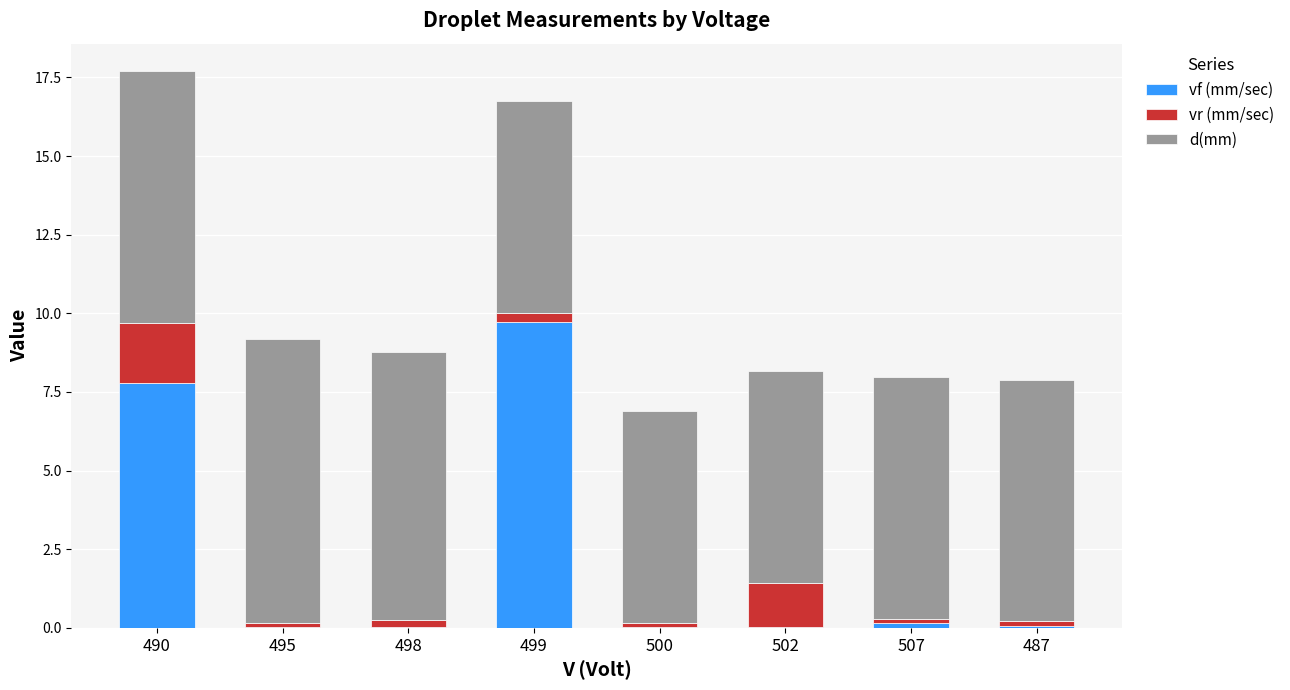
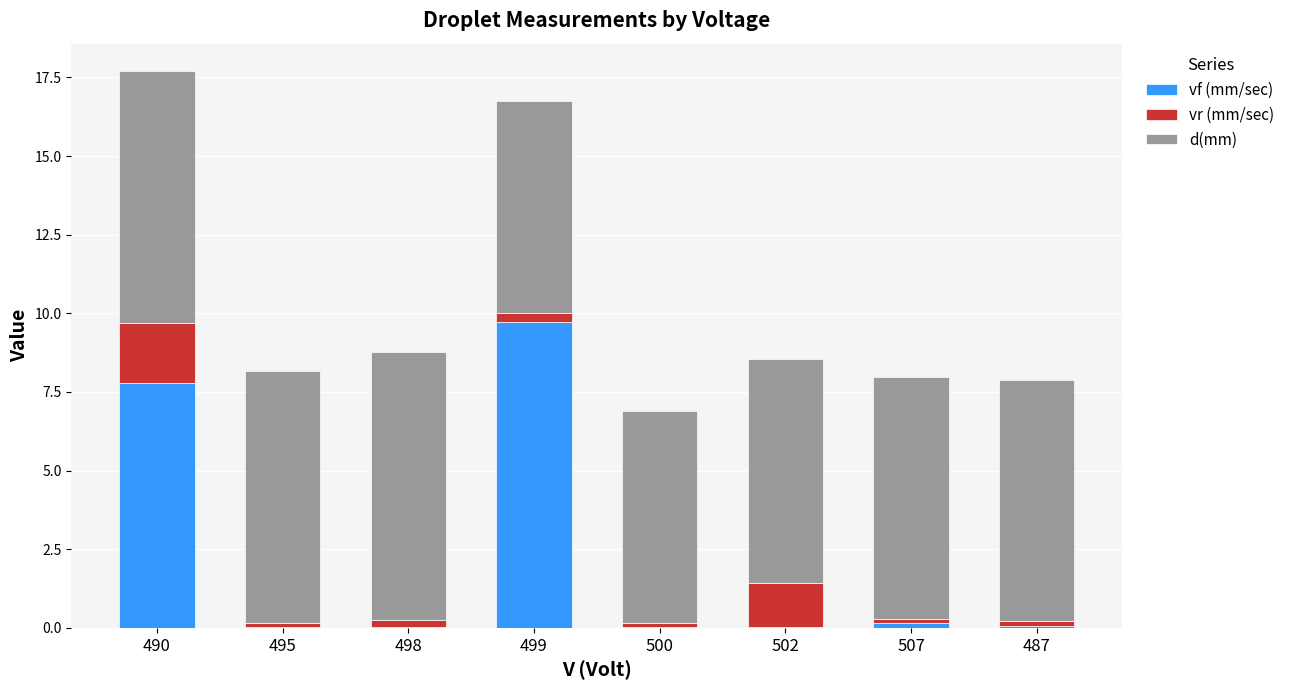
  {
    "vf (mm/sec)": {
      "490": 7.8,
      "499": 9.7,
      "507": 0.1
    },
    "vr (mm/sec)": {
      "490": 1.9,
      "495": 0.1,
      "498": 0.2,
      "499": 0.3,
      "500": 0.1,
      "502": 1.4,
      "507": 0.1,
      "487": 0.1
    },
    "d(mm)": {
      "490": 8.0,
-     "495": 9,
+     "495": 8,
      "498": 8.5,
      "499": 6.7,
      "500": 6.7,
-     "502": 6.7,
+     "502": 7.2,
      "507": 7.7,
      "487": 7.7
    }
  }
